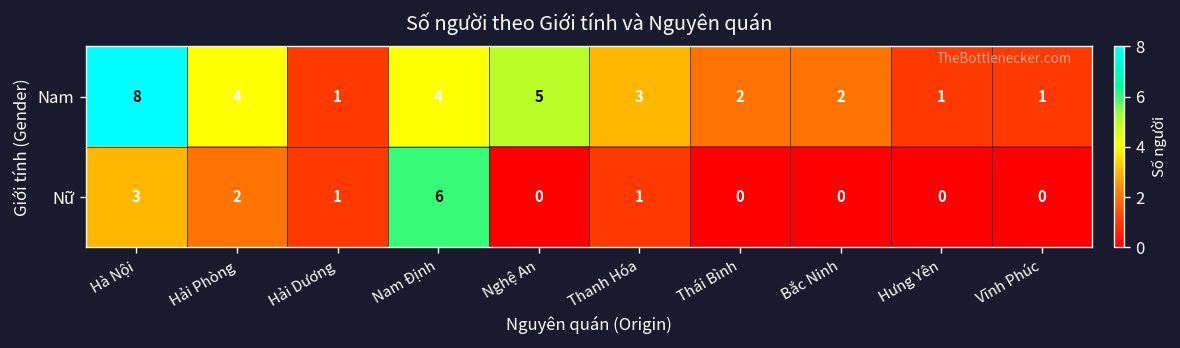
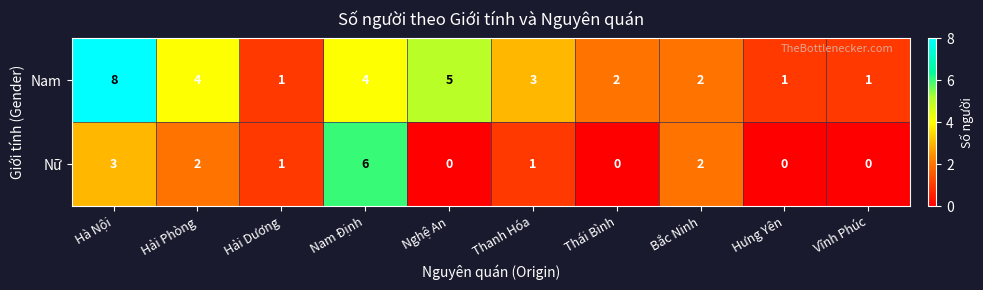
  {
    "Nam": {
      "Hà Nội": 8,
      "Hải Phòng": 4,
      "Hải Dương": 1,
      "Nam Định": 4,
      "Nghệ An": 5,
      "Thanh Hóa": 3,
      "Thái Bình": 2,
      "Bắc Ninh": 2,
      "Hưng Yên": 1
    },
    "Nữ": {
      "Hà Nội": 3,
      "Hải Phòng": 2,
      "Hải Dương": 1,
      "Nam Định": 6,
      "Nghệ An": 0,
      "Thanh Hóa": 1,
      "Thái Bình": 0,
-     "Bắc Ninh": 0,
+     "Bắc Ninh": 2,
      "Hưng Yên": 0,
      "Vĩnh Phúc": 0
    }
  }
